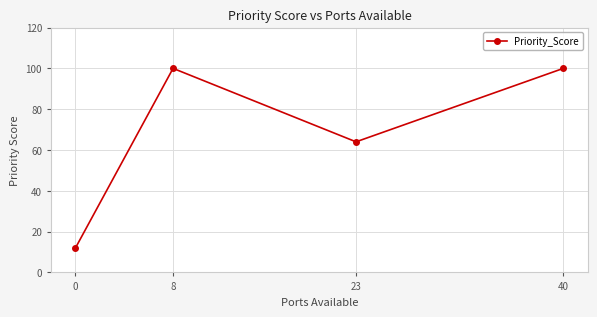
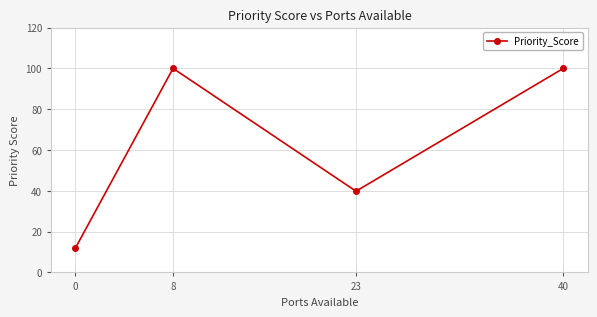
  {
    "0": 12,
    "8": 100,
-   "23": 64,
+   "23": 40,
    "40": 100
  }
